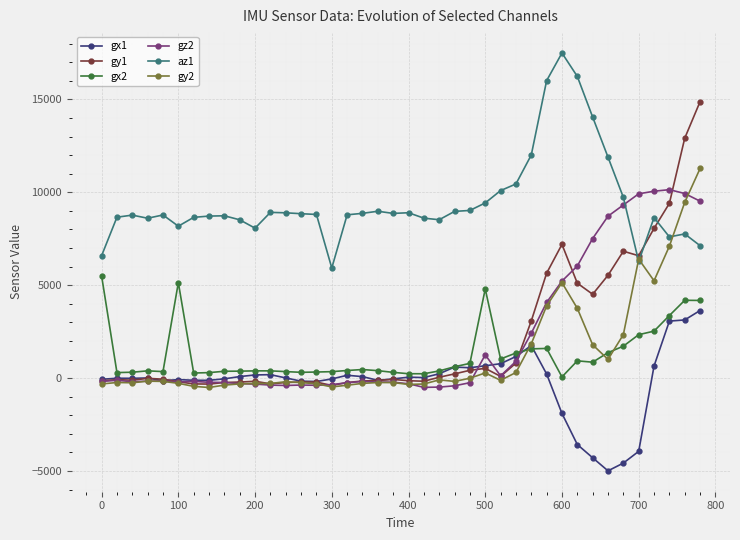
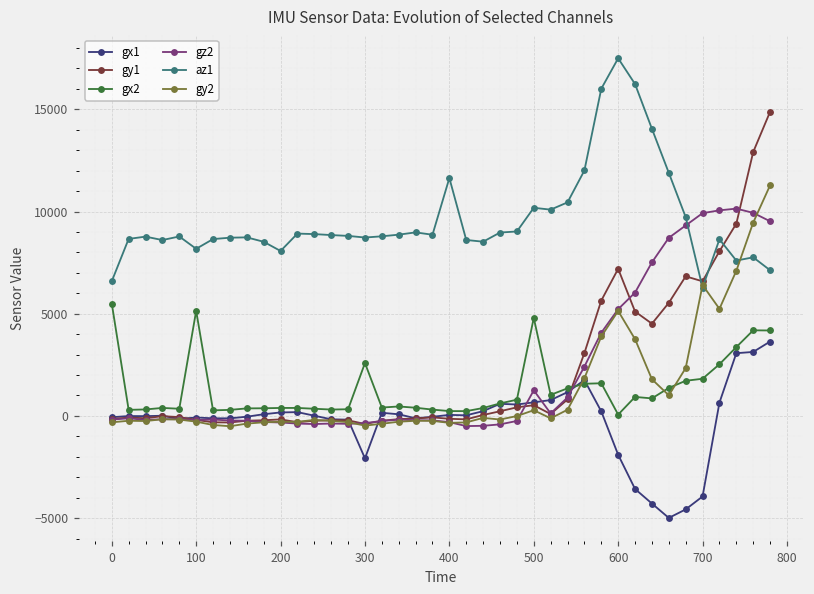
  {
    "gx1": {
      "200": 200,
-     "300": 0,
+     "300": -2100,
      "400": 100,
      "500": 700,
      "600": -1900,
      "700": -3900
    },
    "gy1": {
      "400": -100,
      "500": 500,
      "600": 7200,
      "700": 6600
    },
    "gx2": {
      "0": 5500,
      "100": 5100,
      "200": 400,
-     "300": 300,
+     "300": 2600,
      "400": 200,
      "500": 4800,
      "600": 100,
-     "700": 2300
+     "700": 1800
    },
    "gz2": {
      "500": 1300,
      "700": 9900
    },
    "az1": {
      "0": 6600,
      "100": 8200,
      "200": 8100,
-     "300": 5900,
-     "400": 8900,
-     "500": 9400,
+     "300": 8700,
+     "400": 11600,
+     "500": 10200,
      "600": 17500
    },
    "gy2": {
      "500": 300
    }
  }
